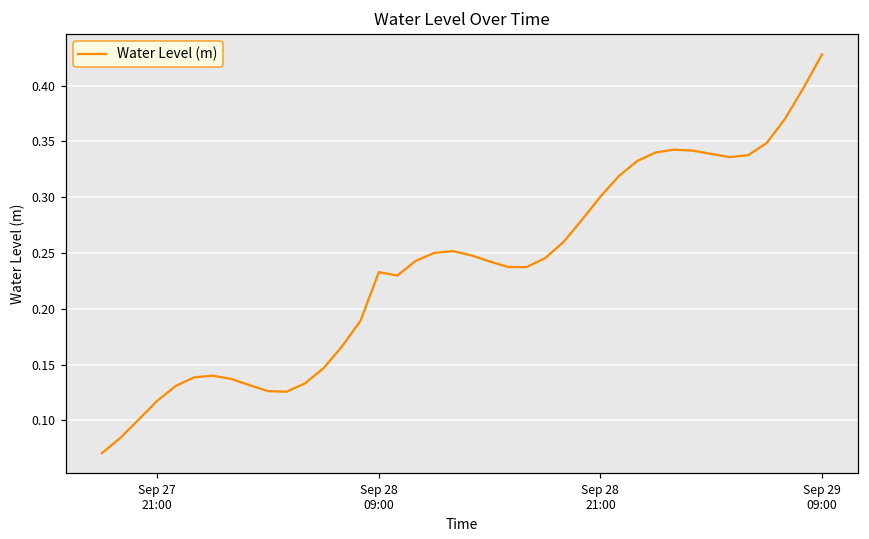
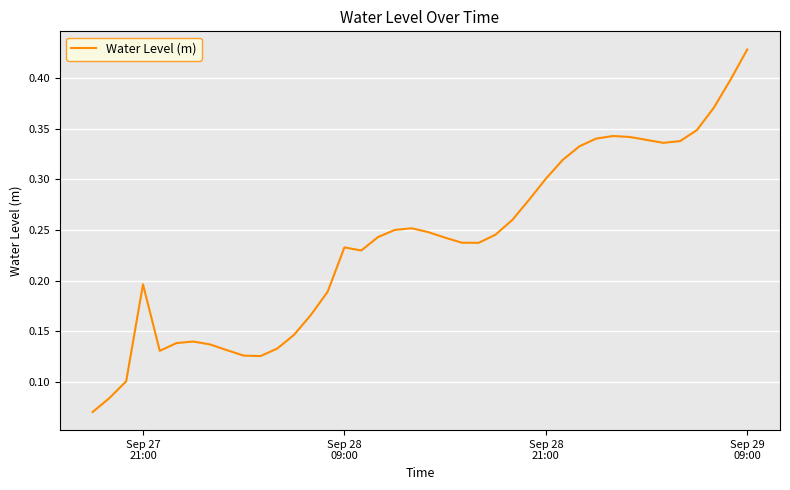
  {
-   "Sep 27 21:00": 0.118,
+   "Sep 27 21:00": 0.197,
    "Sep 28 09:00": 0.233,
    "Sep 28 21:00": 0.301,
    "Sep 29 09:00": 0.428
  }
